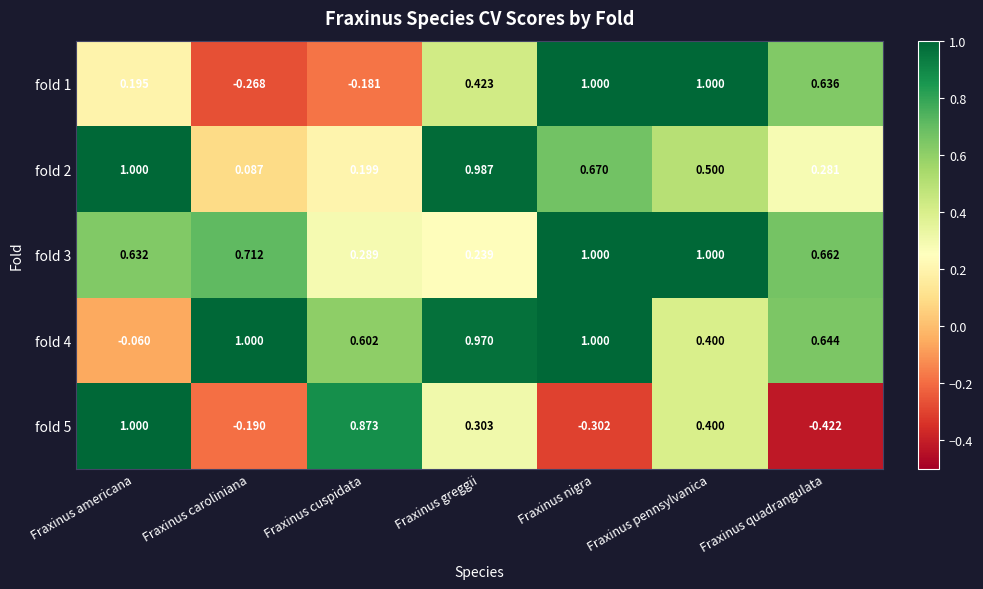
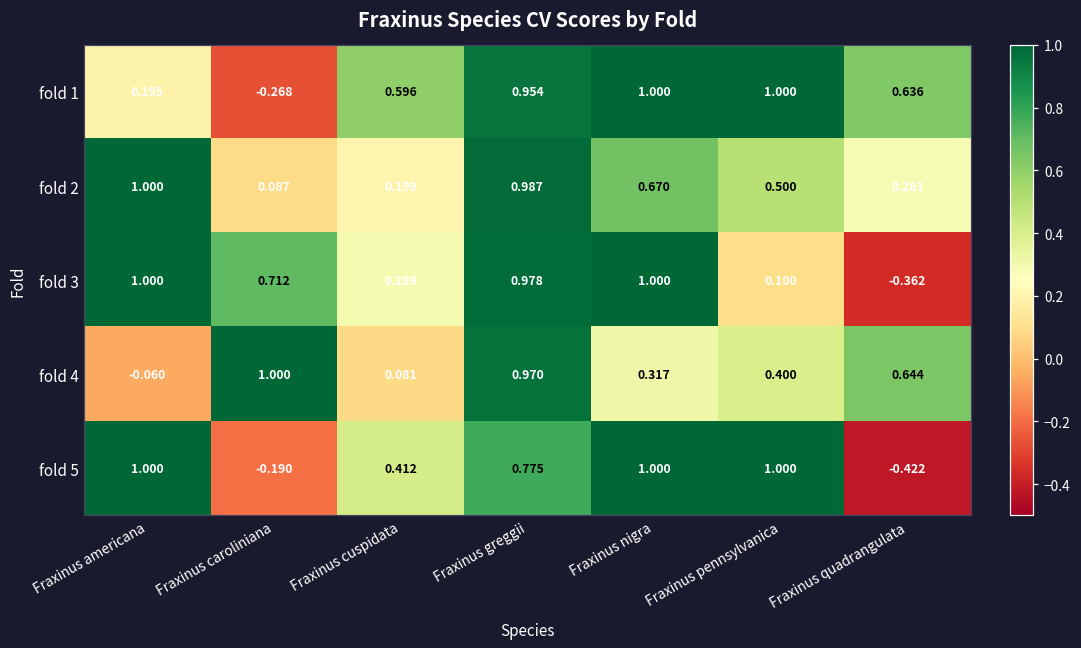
  {
    "fold 1": {
      "Fraxinus americana": 0.195,
      "Fraxinus caroliniana": -0.268,
-     "Fraxinus cuspidata": -0.181,
-     "Fraxinus greggii": 0.423,
+     "Fraxinus cuspidata": 0.596,
+     "Fraxinus greggii": 0.954,
      "Fraxinus nigra": 1.000,
      "Fraxinus pennsylvanica": 1.000,
      "Fraxinus quadrangulata": 0.636
    },
    "fold 2": {
      "Fraxinus americana": 1.000,
      "Fraxinus caroliniana": 0.087,
      "Fraxinus cuspidata": 0.199,
      "Fraxinus greggii": 0.987,
      "Fraxinus nigra": 0.670,
      "Fraxinus pennsylvanica": 0.500,
      "Fraxinus quadrangulata": 0.281
    },
    "fold 3": {
-     "Fraxinus americana": 0.632,
+     "Fraxinus americana": 1.000,
      "Fraxinus caroliniana": 0.712,
      "Fraxinus cuspidata": 0.289,
-     "Fraxinus greggii": 0.239,
+     "Fraxinus greggii": 0.978,
      "Fraxinus nigra": 1.000,
-     "Fraxinus pennsylvanica": 1.000,
-     "Fraxinus quadrangulata": 0.662
+     "Fraxinus pennsylvanica": 0.100,
+     "Fraxinus quadrangulata": -0.362
    },
    "fold 4": {
      "Fraxinus americana": -0.060,
      "Fraxinus caroliniana": 1.000,
-     "Fraxinus cuspidata": 0.602,
+     "Fraxinus cuspidata": 0.081,
      "Fraxinus greggii": 0.970,
-     "Fraxinus nigra": 1.000,
+     "Fraxinus nigra": 0.317,
      "Fraxinus pennsylvanica": 0.400,
      "Fraxinus quadrangulata": 0.644
    },
    "fold 5": {
      "Fraxinus americana": 1.000,
      "Fraxinus caroliniana": -0.190,
-     "Fraxinus cuspidata": 0.873,
-     "Fraxinus greggii": 0.303,
-     "Fraxinus nigra": -0.302,
-     "Fraxinus pennsylvanica": 0.400,
+     "Fraxinus cuspidata": 0.412,
+     "Fraxinus greggii": 0.775,
+     "Fraxinus nigra": 1.000,
+     "Fraxinus pennsylvanica": 1.000,
      "Fraxinus quadrangulata": -0.422
    }
  }
